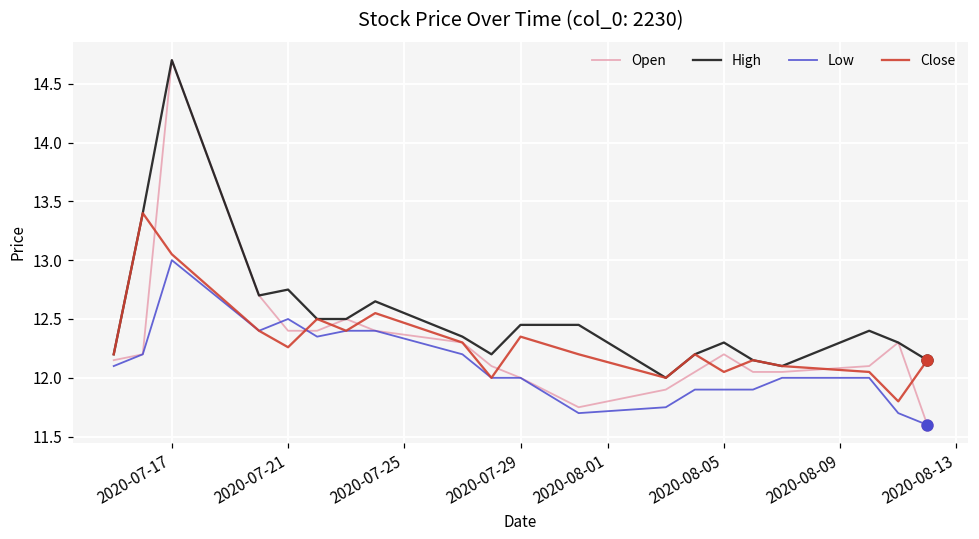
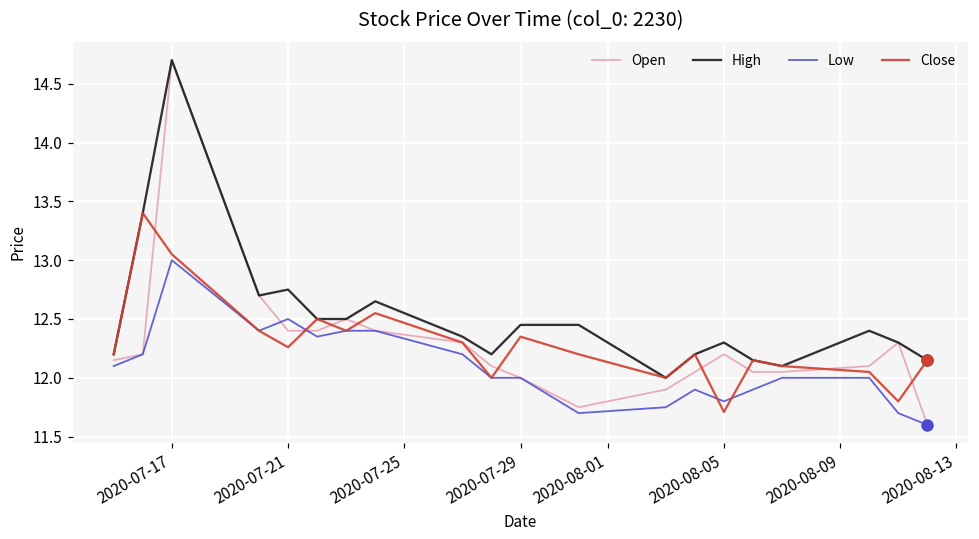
  {
    "Low": {
      "2020-07-17": 13.0,
      "2020-07-21": 12.5,
-     "2020-08-05": 11.9
+     "2020-08-05": 11.8
    },
    "Close": {
      "2020-07-17": 13.05,
      "2020-07-21": 12.26,
      "2020-07-29": 12.35,
-     "2020-08-05": 12.05
+     "2020-08-05": 11.71
    }
  }
